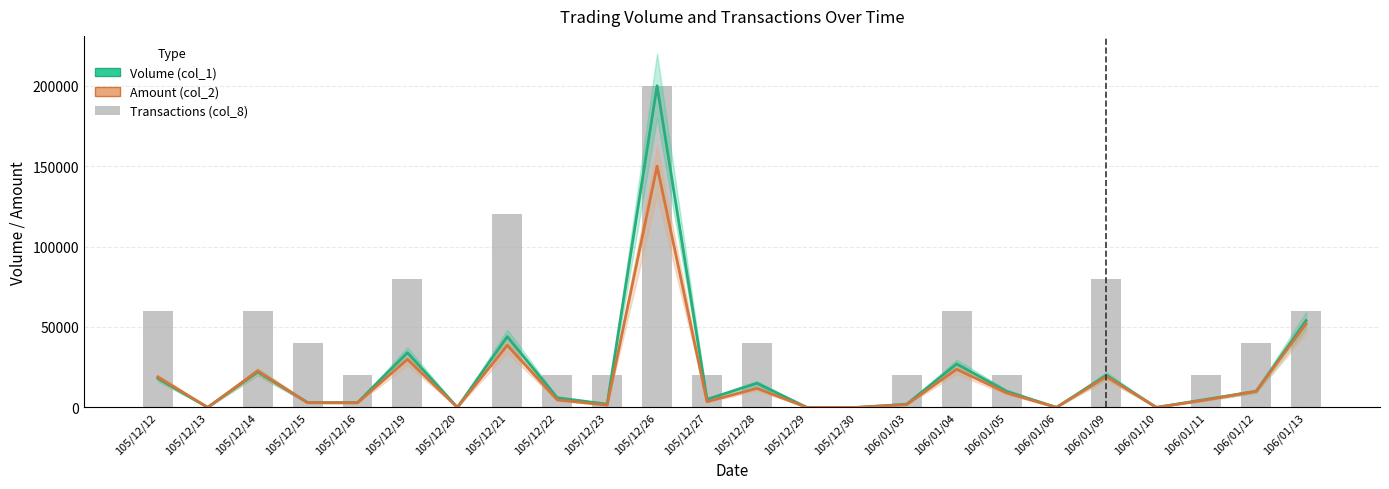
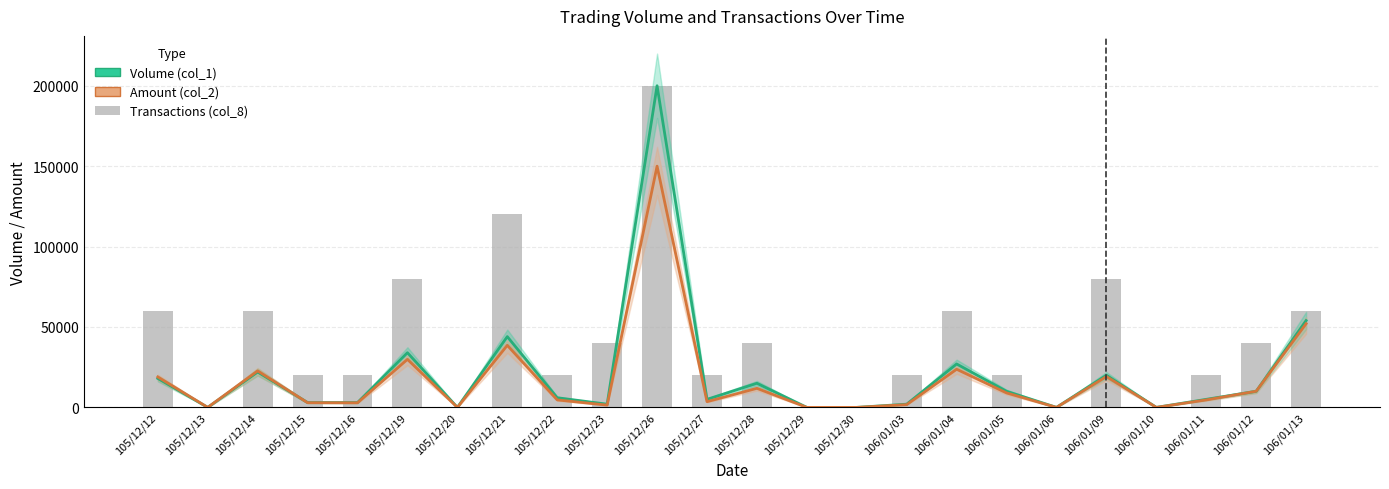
  {
    "Transactions (col_8)": {
      "105/12/12": 60000,
      "105/12/13": 0,
      "105/12/14": 60000,
-     "105/12/15": 40000,
+     "105/12/15": 20000,
      "105/12/16": 20000,
      "105/12/19": 80000,
      "105/12/20": 0,
      "105/12/21": 120000,
      "105/12/22": 20000,
-     "105/12/23": 20000,
+     "105/12/23": 40000,
      "105/12/26": 200000,
      "105/12/27": 20000,
      "105/12/28": 40000,
      "105/12/29": 0,
      "105/12/30": 0,
      "106/01/03": 20000,
      "106/01/04": 60000,
      "106/01/05": 20000,
      "106/01/06": 0,
      "106/01/09": 80000,
      "106/01/10": 0,
      "106/01/11": 20000,
      "106/01/12": 40000,
      "106/01/13": 60000
    }
  }
